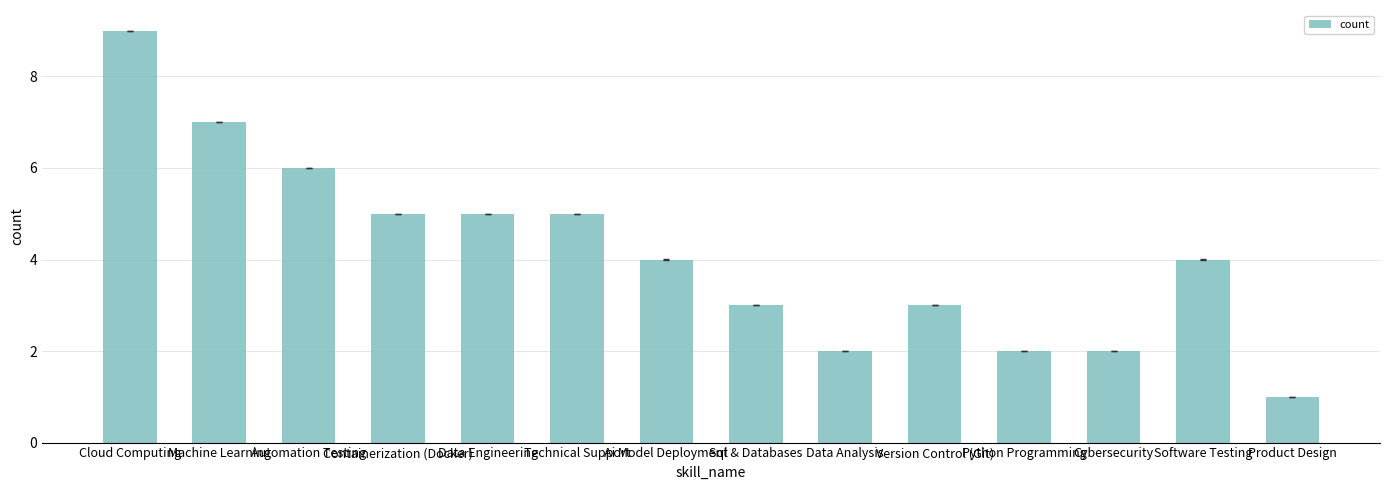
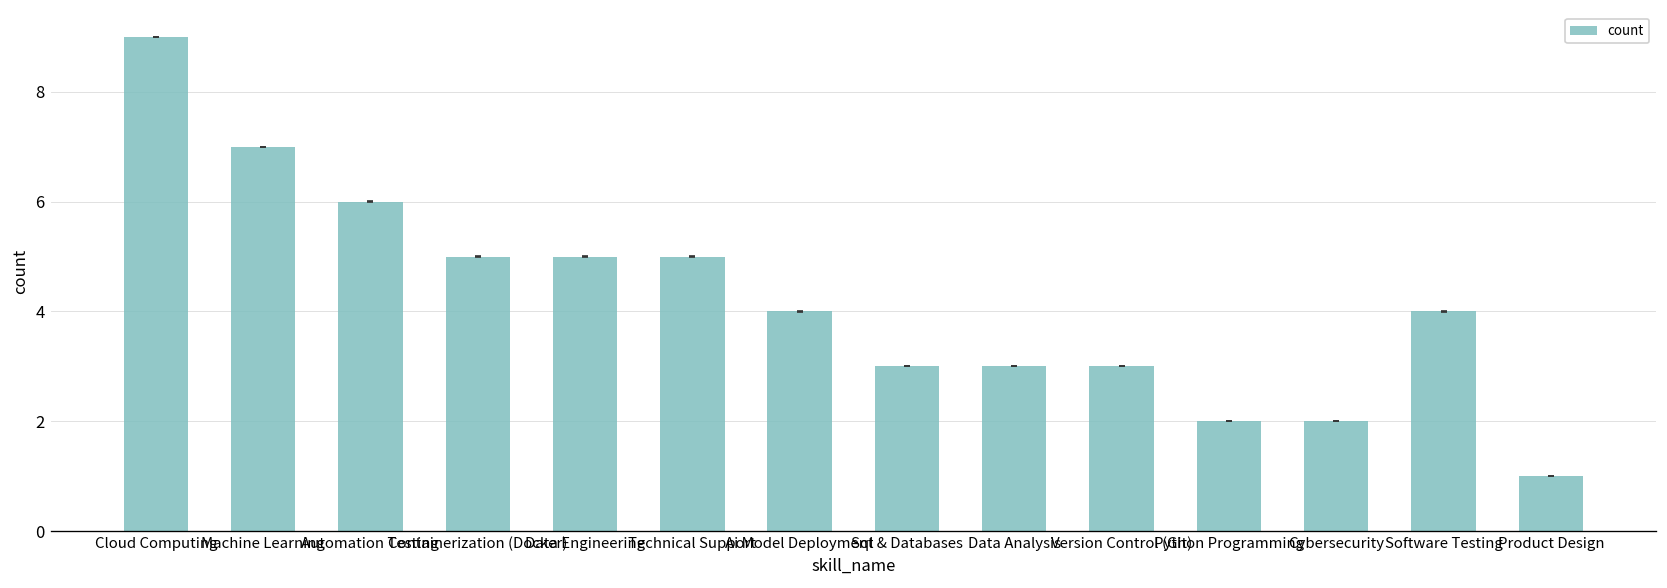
  {
    "count": {
      "Cloud Computing": 9,
-     "Data Analysis": 2,
+     "Data Analysis": 3,
      "Software Testing": 4,
      "Product Design": 1
    }
  }
